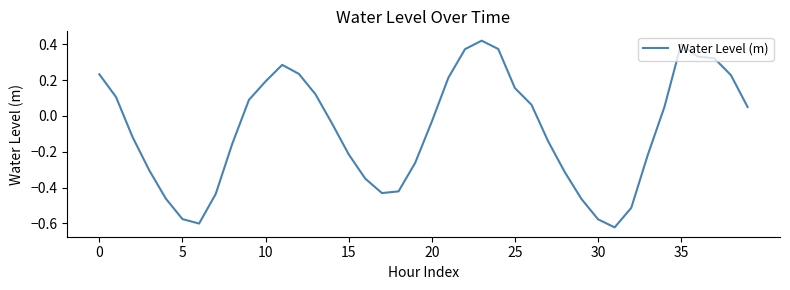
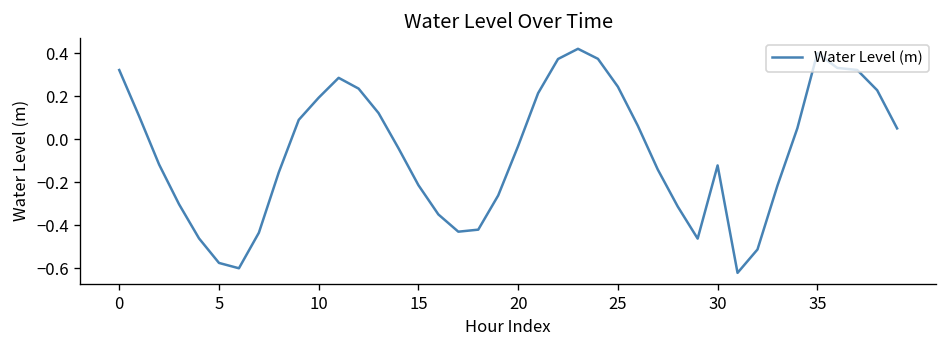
  {
-   "0": 0.23,
+   "0": 0.32,
    "5": -0.58,
    "10": 0.19,
    "15": -0.21,
    "20": -0.03,
-   "25": 0.16,
-   "30": -0.58
+   "25": 0.24,
+   "30": -0.12
  }
